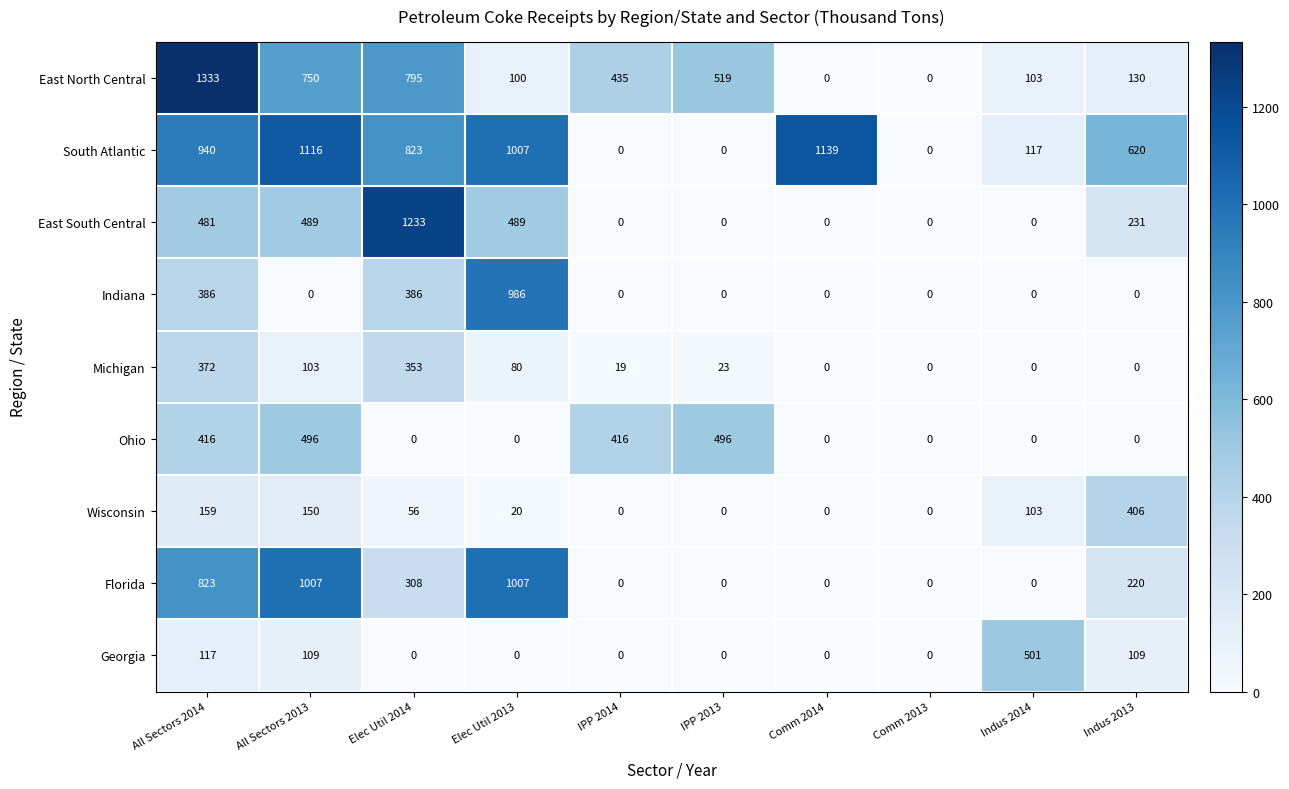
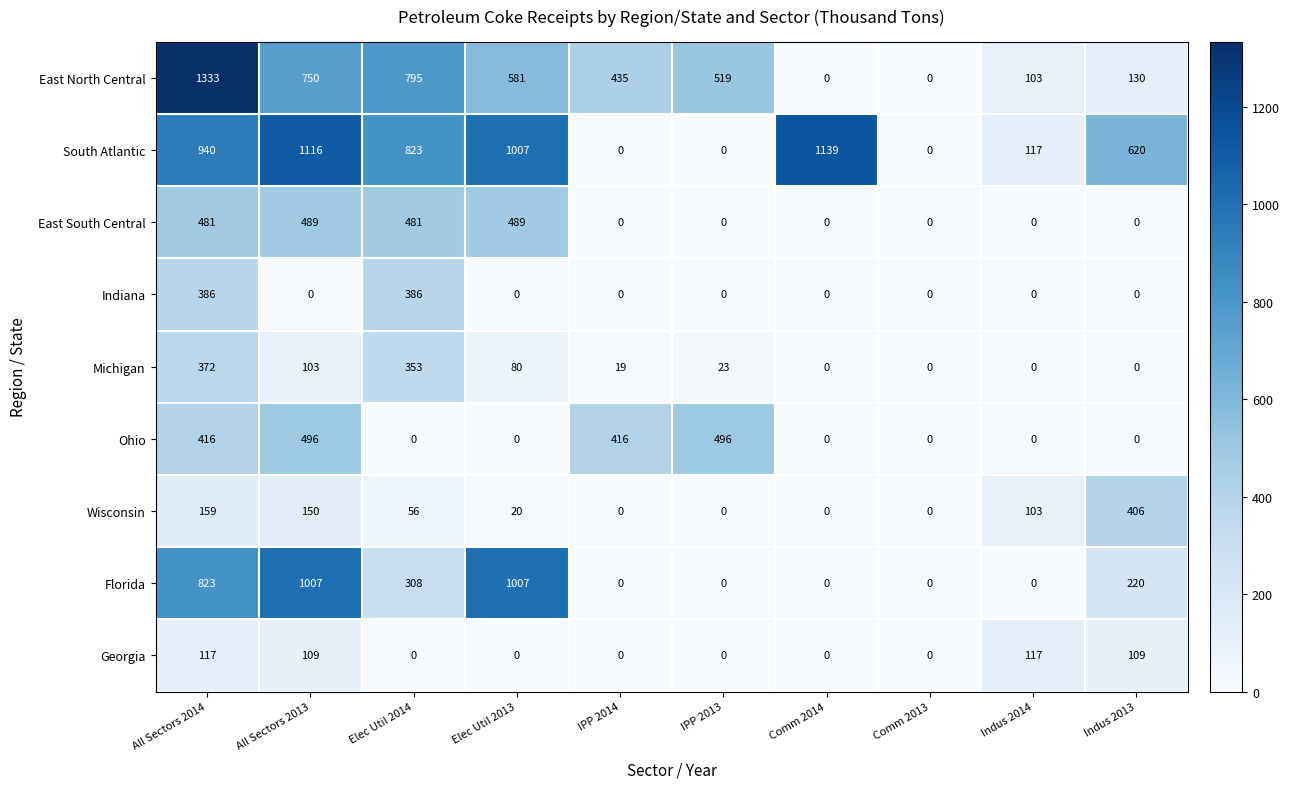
  {
    "East North Central": {
      "All Sectors 2014": 1333,
      "All Sectors 2013": 750,
      "Elec Util 2014": 795,
-     "Elec Util 2013": 100,
+     "Elec Util 2013": 581,
      "IPP 2014": 435,
      "IPP 2013": 519,
      "Comm 2014": 0,
      "Comm 2013": 0,
      "Indus 2014": 103,
      "Indus 2013": 130
    },
    "South Atlantic": {
      "All Sectors 2014": 940,
      "All Sectors 2013": 1116,
      "Elec Util 2014": 823,
      "Elec Util 2013": 1007,
      "IPP 2014": 0,
      "IPP 2013": 0,
      "Comm 2014": 1139,
      "Comm 2013": 0,
      "Indus 2014": 117,
      "Indus 2013": 620
    },
    "East South Central": {
      "All Sectors 2014": 481,
      "All Sectors 2013": 489,
-     "Elec Util 2014": 1233,
+     "Elec Util 2014": 481,
      "Elec Util 2013": 489,
      "IPP 2014": 0,
      "IPP 2013": 0,
      "Comm 2014": 0,
      "Comm 2013": 0,
      "Indus 2014": 0,
-     "Indus 2013": 231
+     "Indus 2013": 0
    },
    "Indiana": {
      "All Sectors 2014": 386,
      "All Sectors 2013": 0,
      "Elec Util 2014": 386,
-     "Elec Util 2013": 986,
+     "Elec Util 2013": 0,
      "IPP 2014": 0,
      "IPP 2013": 0,
      "Comm 2014": 0,
      "Comm 2013": 0,
      "Indus 2014": 0,
      "Indus 2013": 0
    },
    "Michigan": {
      "All Sectors 2014": 372,
      "All Sectors 2013": 103,
      "Elec Util 2014": 353,
      "Elec Util 2013": 80,
      "IPP 2014": 19,
      "IPP 2013": 23,
      "Comm 2014": 0,
      "Comm 2013": 0,
      "Indus 2014": 0,
      "Indus 2013": 0
    },
    "Ohio": {
      "All Sectors 2014": 416,
      "All Sectors 2013": 496,
      "Elec Util 2014": 0,
      "Elec Util 2013": 0,
      "IPP 2014": 416,
      "IPP 2013": 496,
      "Comm 2014": 0,
      "Comm 2013": 0,
      "Indus 2014": 0,
      "Indus 2013": 0
    },
    "Wisconsin": {
      "All Sectors 2014": 159,
      "All Sectors 2013": 150,
      "Elec Util 2014": 56,
      "Elec Util 2013": 20,
      "IPP 2014": 0,
      "IPP 2013": 0,
      "Comm 2014": 0,
      "Comm 2013": 0,
      "Indus 2014": 103,
      "Indus 2013": 406
    },
    "Florida": {
      "All Sectors 2014": 823,
      "All Sectors 2013": 1007,
      "Elec Util 2014": 308,
      "Elec Util 2013": 1007,
      "IPP 2014": 0,
      "IPP 2013": 0,
      "Comm 2014": 0,
      "Comm 2013": 0,
      "Indus 2014": 0,
      "Indus 2013": 220
    },
    "Georgia": {
      "All Sectors 2014": 117,
      "All Sectors 2013": 109,
      "Elec Util 2014": 0,
      "Elec Util 2013": 0,
      "IPP 2014": 0,
      "IPP 2013": 0,
      "Comm 2014": 0,
      "Comm 2013": 0,
-     "Indus 2014": 501,
+     "Indus 2014": 117,
      "Indus 2013": 109
    }
  }
